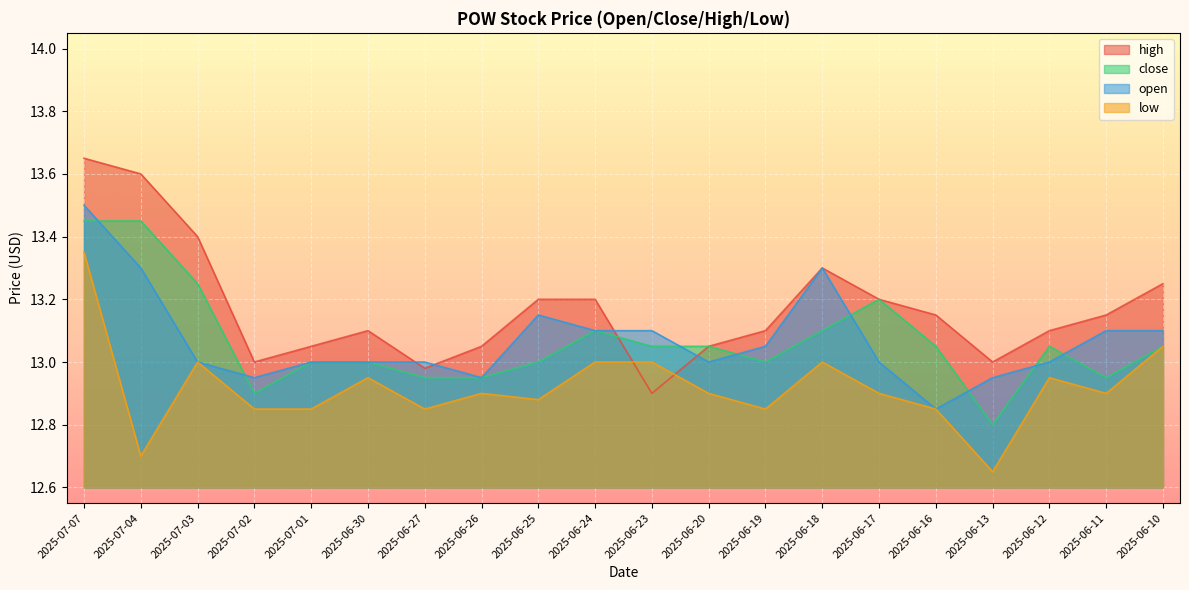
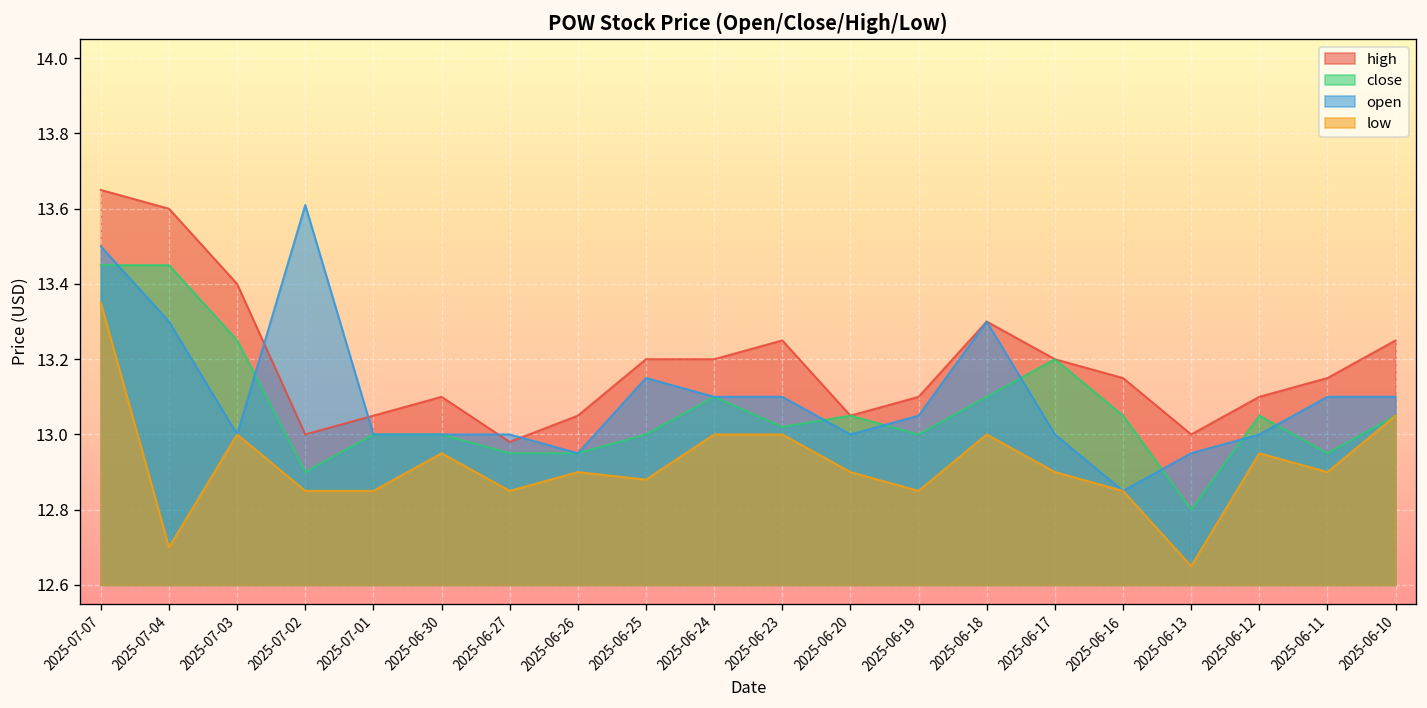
  {
    "high": {
      "2025-07-07": 13.65,
      "2025-07-04": 13.60,
      "2025-07-03": 13.40,
      "2025-07-02": 13.00,
      "2025-07-01": 13.05,
      "2025-06-30": 13.10,
      "2025-06-27": 12.98,
      "2025-06-26": 13.05,
      "2025-06-25": 13.20,
      "2025-06-24": 13.20,
-     "2025-06-23": 12.90,
+     "2025-06-23": 13.25,
      "2025-06-19": 13.10,
      "2025-06-16": 13.15,
      "2025-06-13": 13.00,
      "2025-06-12": 13.10,
      "2025-06-11": 13.15,
      "2025-06-10": 13.25
    },
    "close": {
      "2025-07-07": 13.45,
      "2025-07-04": 13.45,
      "2025-07-03": 13.25,
      "2025-07-02": 12.90,
      "2025-06-27": 12.95,
      "2025-06-25": 13.00,
-     "2025-06-23": 13.05,
+     "2025-06-23": 13.02,
      "2025-06-19": 13.00,
      "2025-06-18": 13.10,
      "2025-06-16": 13.05,
      "2025-06-13": 12.80,
      "2025-06-12": 13.05,
      "2025-06-11": 12.95
    },
    "open": {
      "2025-07-07": 13.50,
      "2025-07-04": 13.30,
-     "2025-07-02": 12.95,
+     "2025-07-02": 13.61,
      "2025-06-27": 13.00,
      "2025-06-25": 13.15,
      "2025-06-23": 13.10,
      "2025-06-20": 13.00,
      "2025-06-19": 13.05,
      "2025-06-17": 13.00,
      "2025-06-13": 12.95,
      "2025-06-12": 13.00,
      "2025-06-11": 13.10,
      "2025-06-10": 13.10
    },
    "low": {
      "2025-07-07": 13.35,
      "2025-07-04": 12.70,
      "2025-07-02": 12.85,
      "2025-07-01": 12.85,
      "2025-06-30": 12.95,
      "2025-06-27": 12.85,
      "2025-06-26": 12.90,
      "2025-06-25": 12.88,
      "2025-06-24": 13.00,
      "2025-06-23": 13.00,
      "2025-06-20": 12.90,
      "2025-06-19": 12.85,
      "2025-06-18": 13.00,
      "2025-06-17": 12.90,
      "2025-06-13": 12.65,
      "2025-06-12": 12.95,
      "2025-06-11": 12.90
    }
  }
